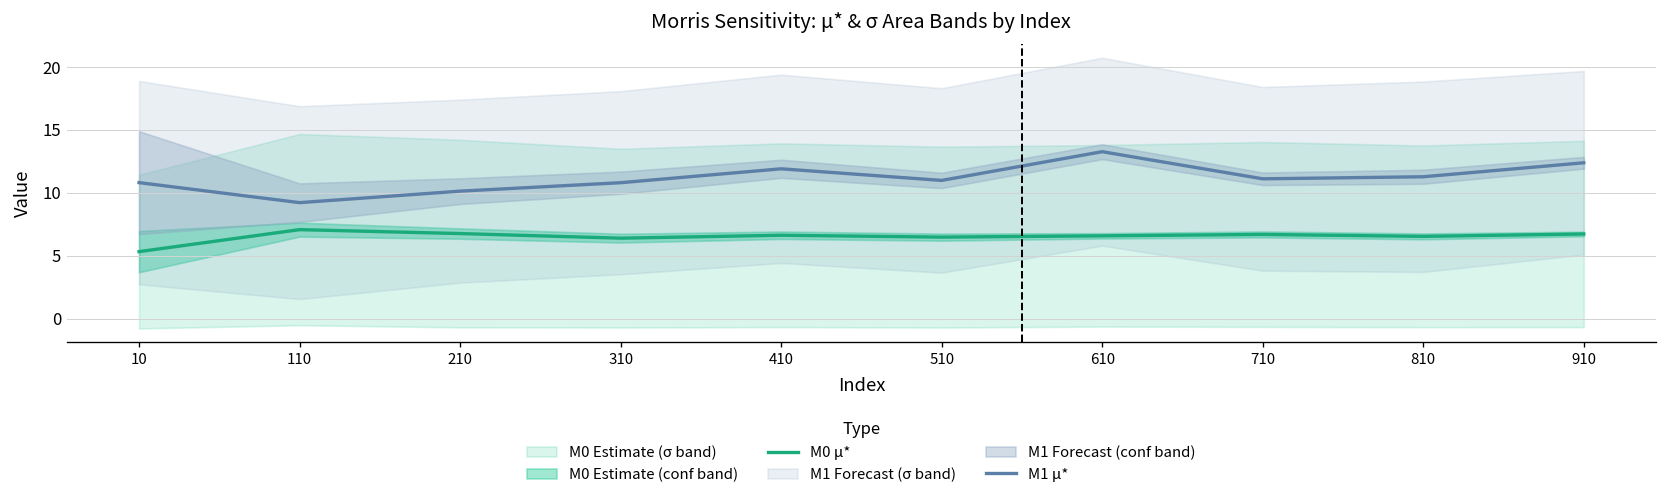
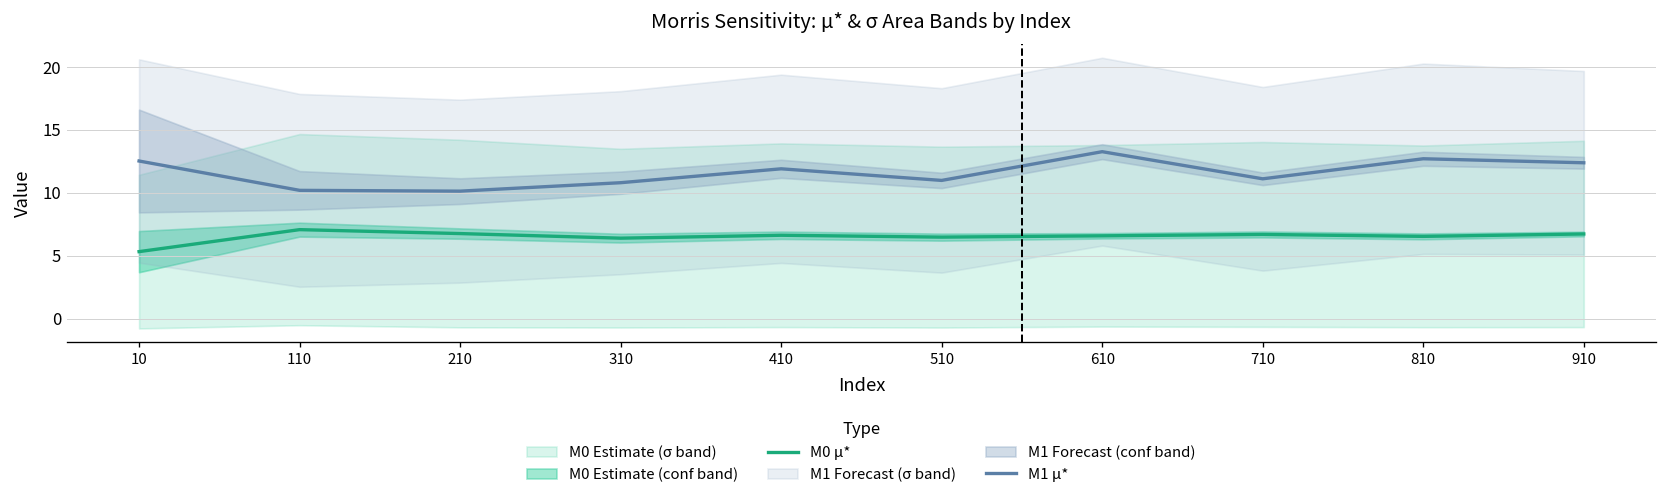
  {
    "M1 μ*": {
-     "10": 10.8,
-     "110": 9.2,
+     "10": 12.5,
+     "110": 10.2,
      "210": 10.1,
      "310": 10.8,
      "410": 11.9,
      "510": 11.0,
      "610": 13.3,
      "710": 11.1,
-     "810": 11.3,
+     "810": 12.7,
      "910": 12.4
    }
  }
